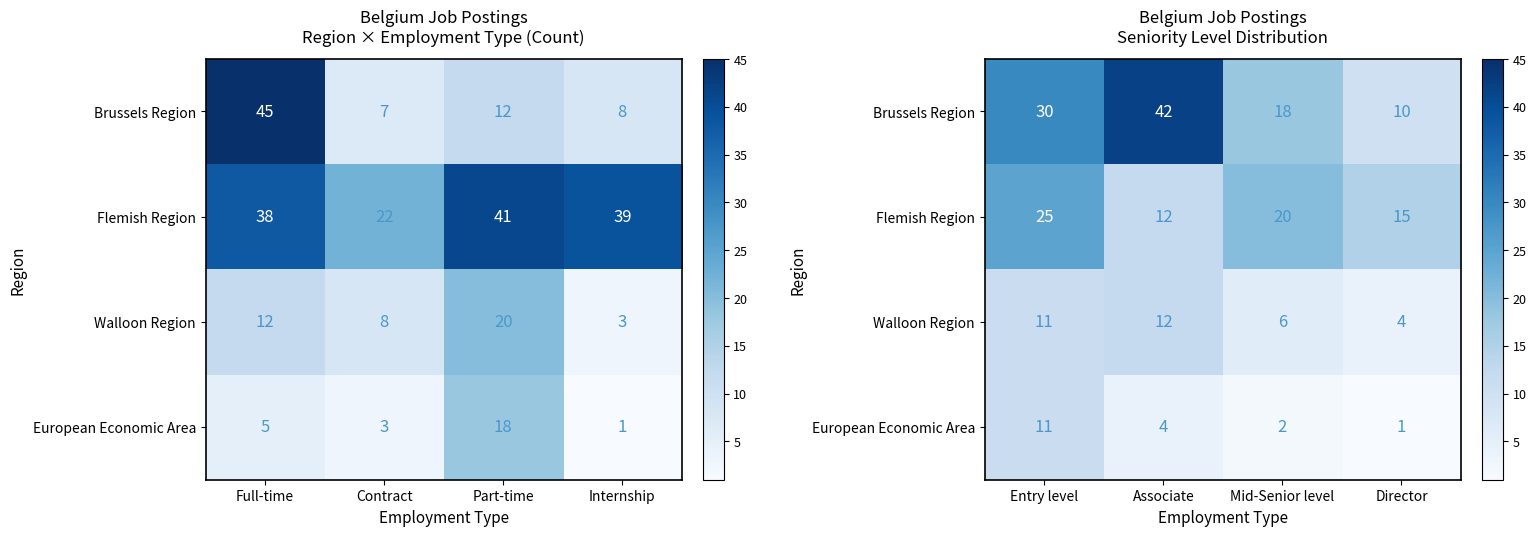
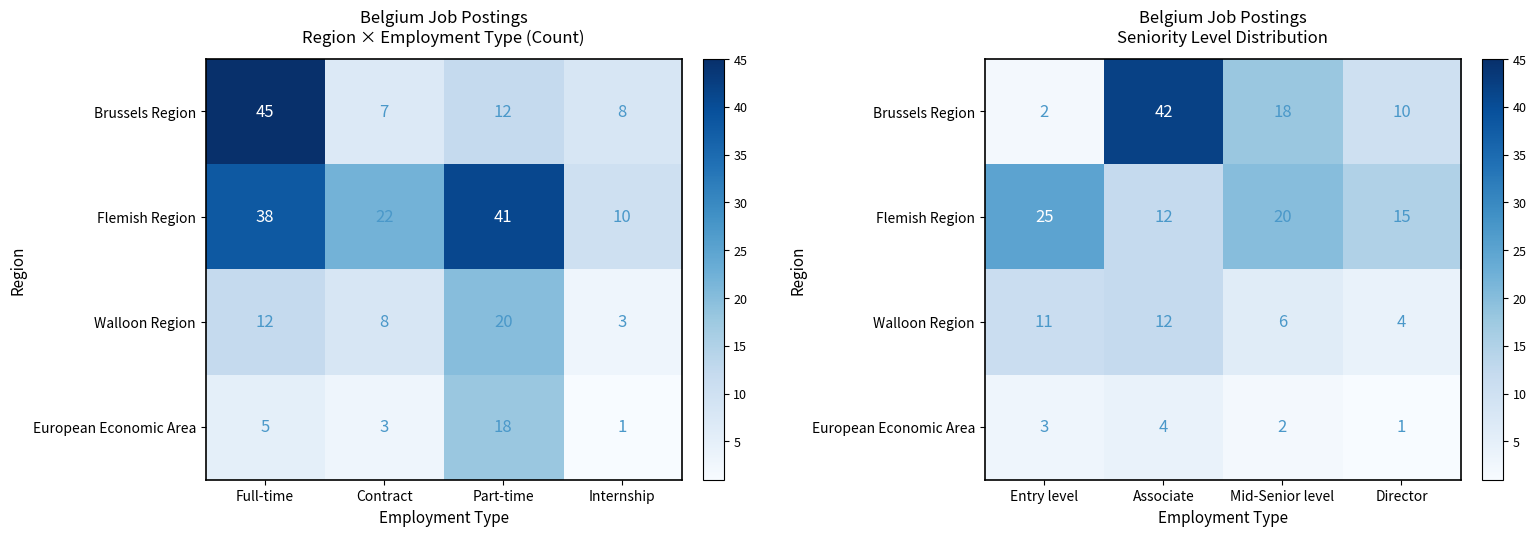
  {
    "Belgium Job Postings Region × Employment Type (Count)": {
      "Brussels Region": {
        "Full-time": 45,
        "Contract": 7,
        "Part-time": 12,
        "Internship": 8
      },
      "Flemish Region": {
        "Full-time": 38,
        "Part-time": 41,
-       "Internship": 39
+       "Internship": 10
      },
      "Walloon Region": {
        "Full-time": 12,
        "Contract": 8,
        "Part-time": 20,
        "Internship": 3
      },
      "European Economic Area": {
        "Full-time": 5,
        "Contract": 3,
        "Part-time": 18,
        "Internship": 1
      }
    },
    "Belgium Job Postings Seniority Level Distribution": {
      "Brussels Region": {
-       "Entry level": 30,
+       "Entry level": 2,
        "Associate": 42,
        "Mid-Senior level": 18,
        "Director": 10
      },
      "Flemish Region": {
        "Entry level": 25,
        "Associate": 12,
        "Mid-Senior level": 20,
        "Director": 15
      },
      "Walloon Region": {
        "Entry level": 11,
        "Associate": 12,
        "Mid-Senior level": 6,
        "Director": 4
      },
      "European Economic Area": {
-       "Entry level": 11,
+       "Entry level": 3,
        "Associate": 4,
        "Mid-Senior level": 2,
        "Director": 1
      }
    }
  }
